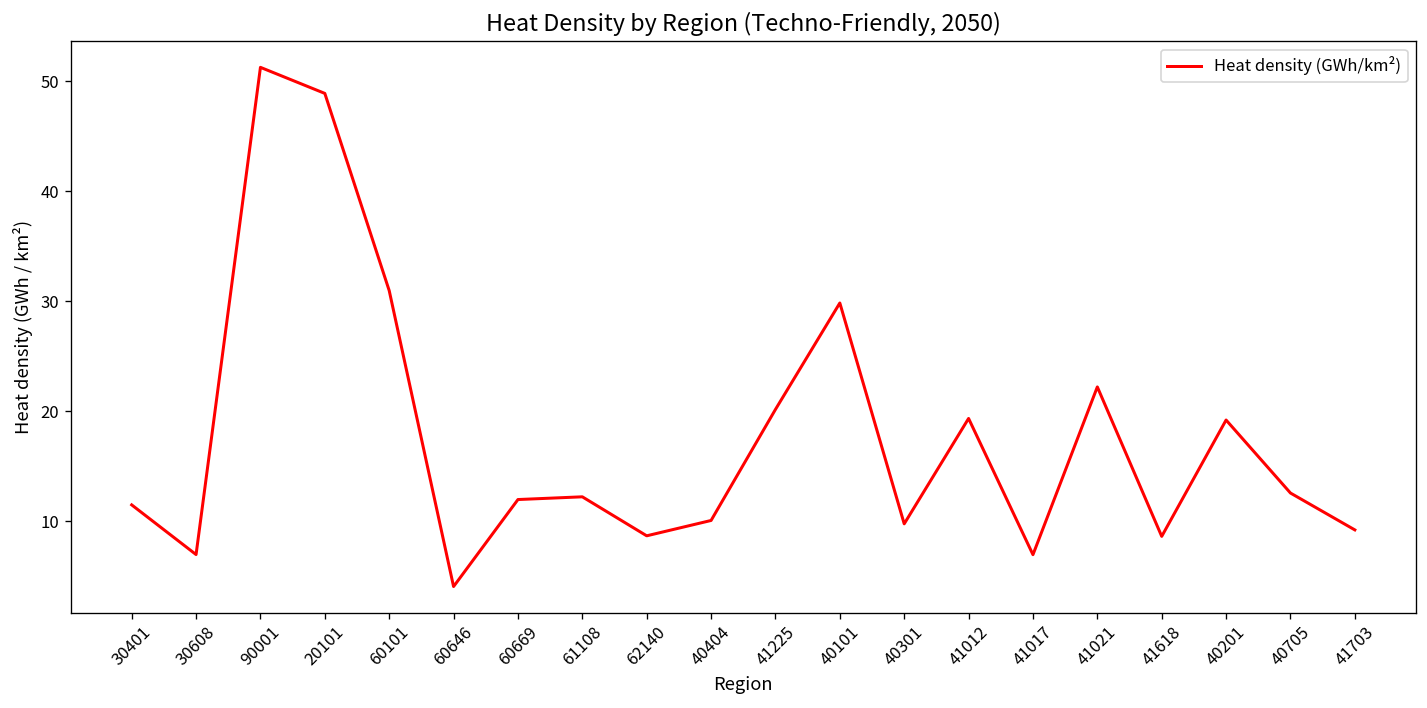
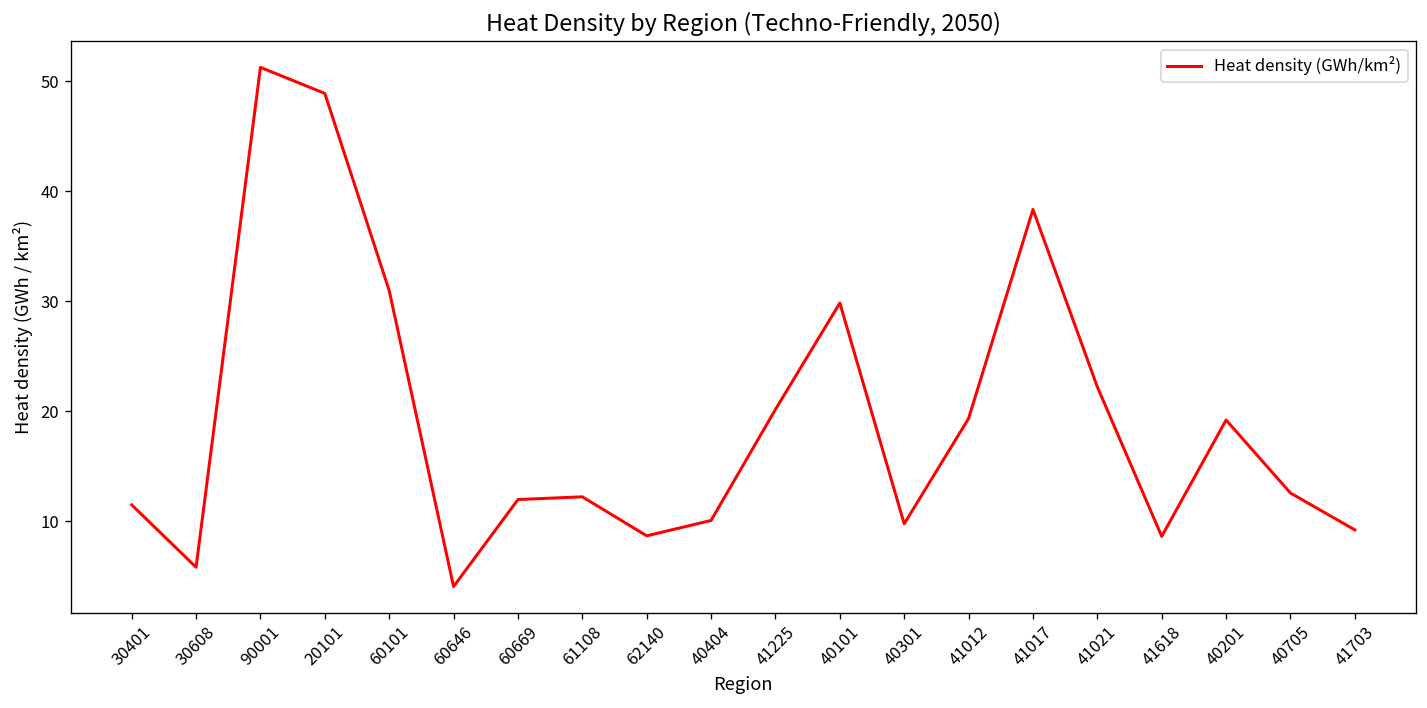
  {
    "30401": 11,
-   "30608": 7,
+   "30608": 6,
    "90001": 51,
    "20101": 49,
    "60101": 31,
    "60646": 4,
    "60669": 12,
    "61108": 12,
    "62140": 9,
    "40404": 10,
    "41225": 20,
    "40101": 30,
    "40301": 10,
    "41012": 19,
-   "41017": 7,
+   "41017": 38,
    "41021": 22,
    "41618": 9,
    "40201": 19,
    "40705": 13,
    "41703": 9
  }
